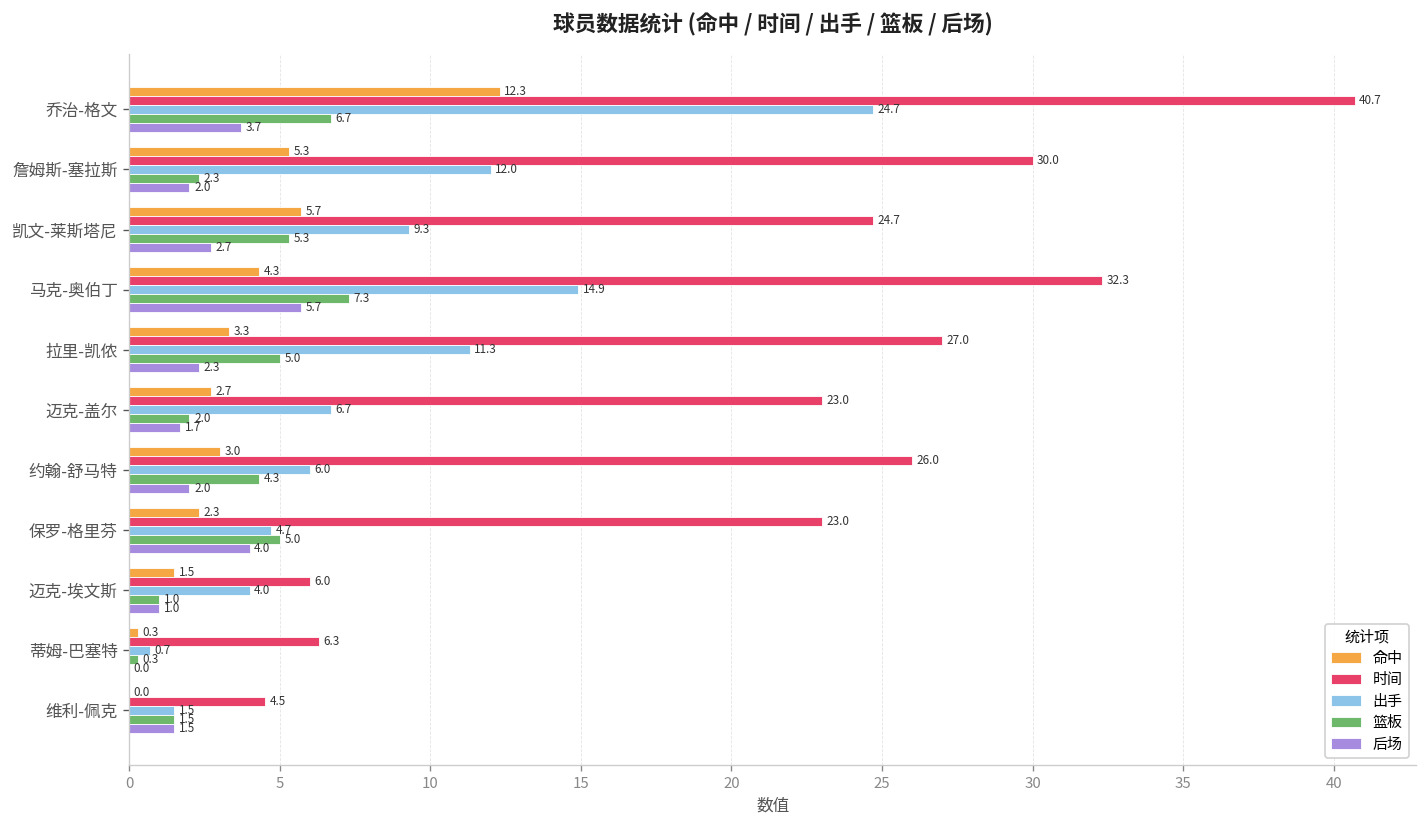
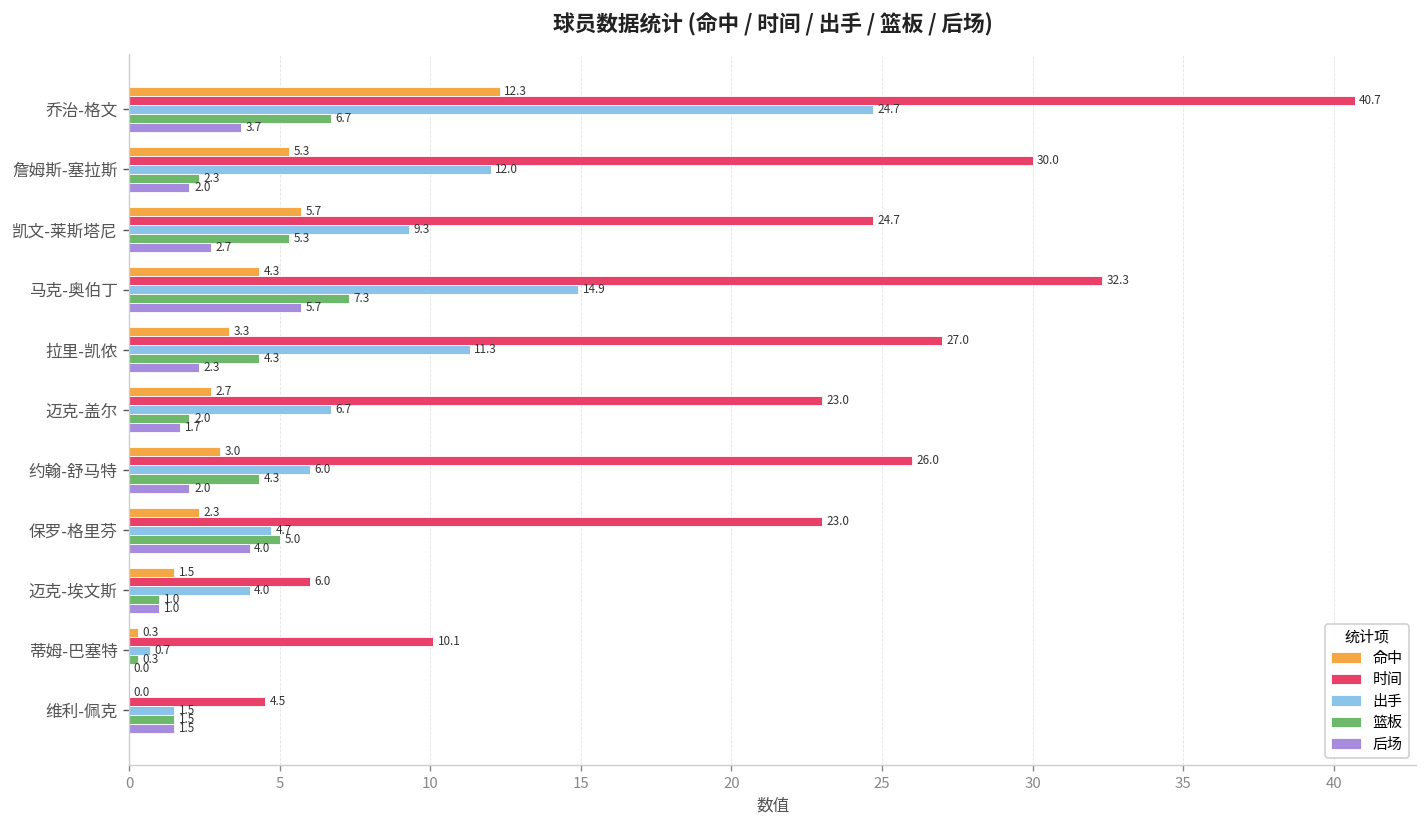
  {
    "命中": {
      "乔治-格文": 12.3,
      "詹姆斯-塞拉斯": 5.3,
      "凯文-莱斯塔尼": 5.7,
      "马克-奥伯丁": 4.3,
      "拉里-凯侬": 3.3,
      "迈克-盖尔": 2.7,
      "约翰-舒马特": 3.0,
      "保罗-格里芬": 2.3,
      "迈克-埃文斯": 1.5,
      "蒂姆-巴塞特": 0.3,
      "维利-佩克": 0.0
    },
    "时间": {
      "乔治-格文": 40.7,
      "詹姆斯-塞拉斯": 30.0,
      "凯文-莱斯塔尼": 24.7,
      "马克-奥伯丁": 32.3,
      "拉里-凯侬": 27.0,
      "迈克-盖尔": 23.0,
      "约翰-舒马特": 26.0,
      "保罗-格里芬": 23.0,
      "迈克-埃文斯": 6.0,
-     "蒂姆-巴塞特": 6.3,
+     "蒂姆-巴塞特": 10.1,
      "维利-佩克": 4.5
    },
    "出手": {
      "乔治-格文": 24.7,
      "詹姆斯-塞拉斯": 12.0,
      "凯文-莱斯塔尼": 9.3,
      "马克-奥伯丁": 14.9,
      "拉里-凯侬": 11.3,
      "迈克-盖尔": 6.7,
      "约翰-舒马特": 6.0,
      "保罗-格里芬": 4.7,
      "迈克-埃文斯": 4.0,
      "蒂姆-巴塞特": 0.7
    },
    "篮板": {
      "乔治-格文": 6.7,
      "詹姆斯-塞拉斯": 2.3,
      "凯文-莱斯塔尼": 5.3,
      "马克-奥伯丁": 7.3,
-     "拉里-凯侬": 5.0,
+     "拉里-凯侬": 4.3,
      "迈克-盖尔": 2.0,
      "约翰-舒马特": 4.3,
      "保罗-格里芬": 5.0,
      "蒂姆-巴塞特": 0.3
    },
    "后场": {
      "乔治-格文": 3.7,
      "詹姆斯-塞拉斯": 2.0,
      "凯文-莱斯塔尼": 2.7,
      "马克-奥伯丁": 5.7,
      "拉里-凯侬": 2.3,
      "迈克-盖尔": 1.7,
      "约翰-舒马特": 2.0,
      "保罗-格里芬": 4.0,
      "蒂姆-巴塞特": 0.0
    }
  }
